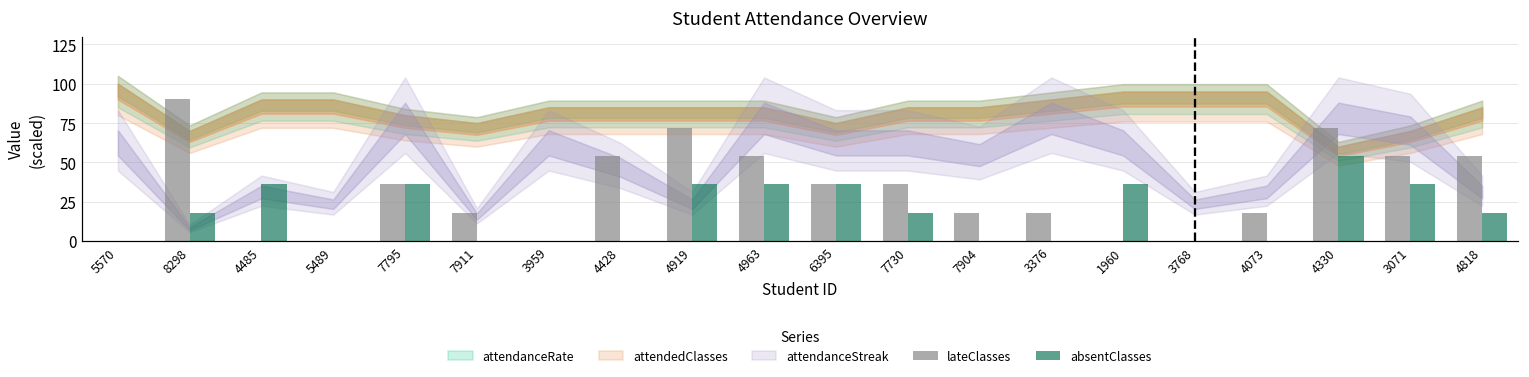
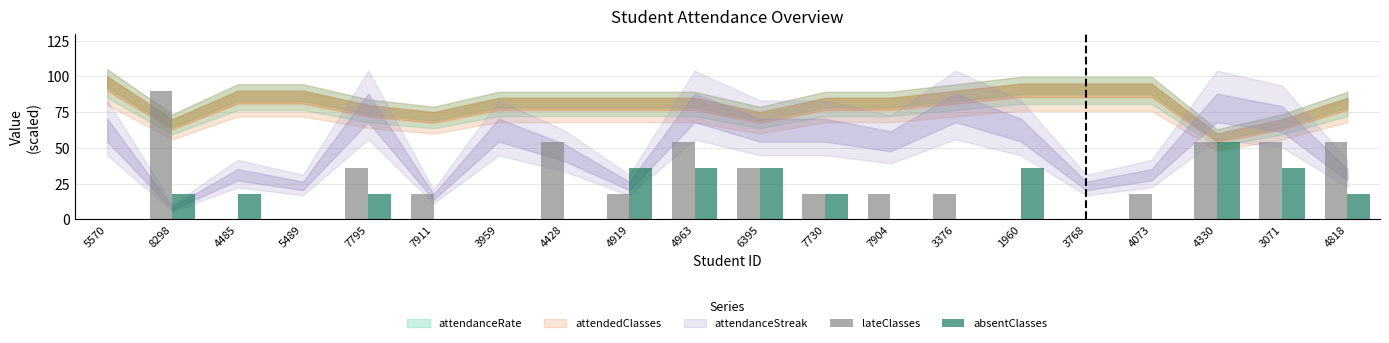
  {
    "lateClasses": {
      "5570": 0,
      "8298": 90,
      "4485": 0,
      "5489": 0,
      "7795": 36,
      "7911": 18,
      "3959": 0,
      "4428": 54,
-     "4919": 72,
+     "4919": 18,
      "4963": 54,
      "6395": 36,
-     "7730": 36,
+     "7730": 18,
      "7904": 18,
      "3376": 18,
      "1960": 0,
      "3768": 0,
      "4073": 18,
-     "4330": 72,
+     "4330": 54,
      "3071": 54,
      "4818": 54
    },
    "absentClasses": {
      "5570": 0,
      "8298": 18,
-     "4485": 36,
+     "4485": 18,
      "5489": 0,
-     "7795": 36,
+     "7795": 18,
      "7911": 0,
      "3959": 0,
      "4428": 0,
      "4919": 36,
      "4963": 36,
      "6395": 36,
      "7730": 18,
      "7904": 0,
      "3376": 0,
      "1960": 36,
      "3768": 0,
      "4073": 0,
      "4330": 54,
      "3071": 36,
      "4818": 18
    }
  }
